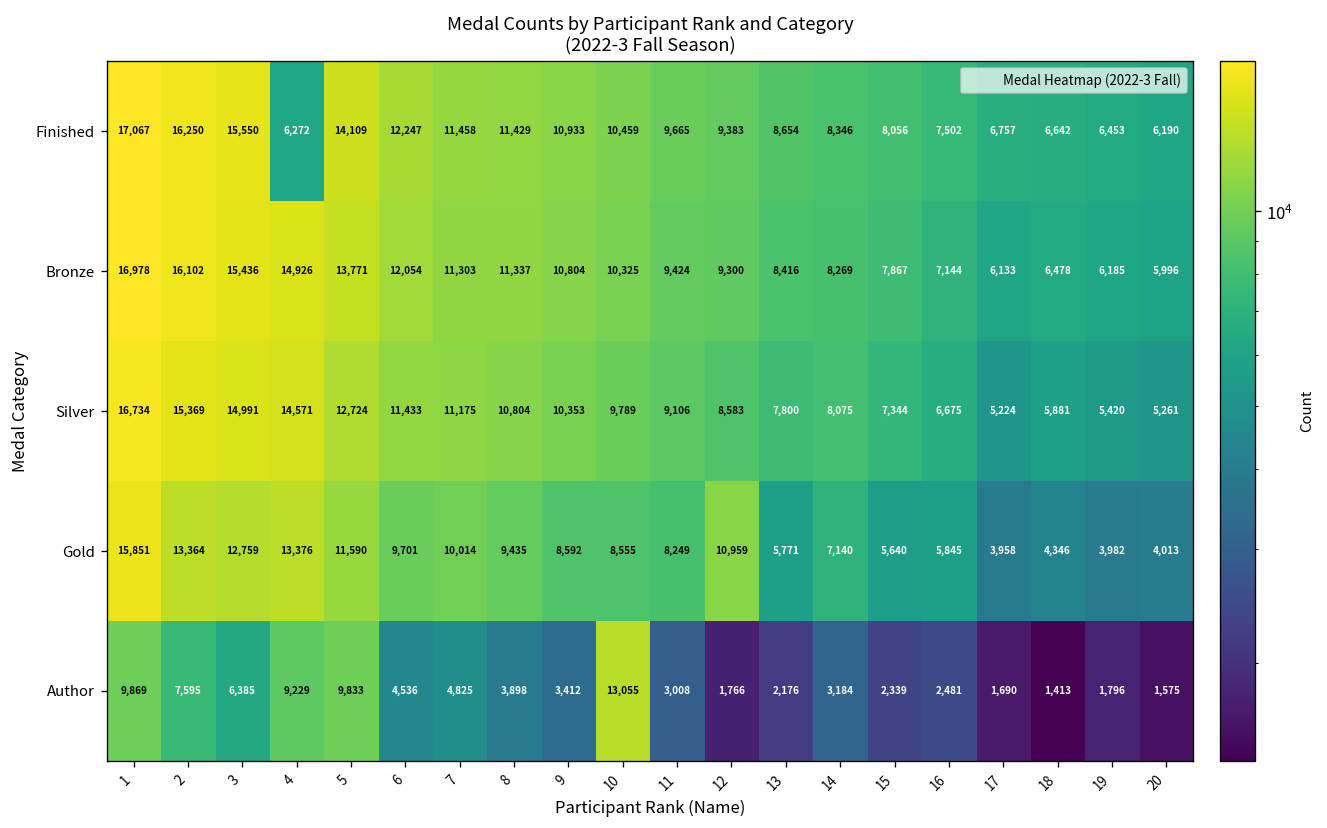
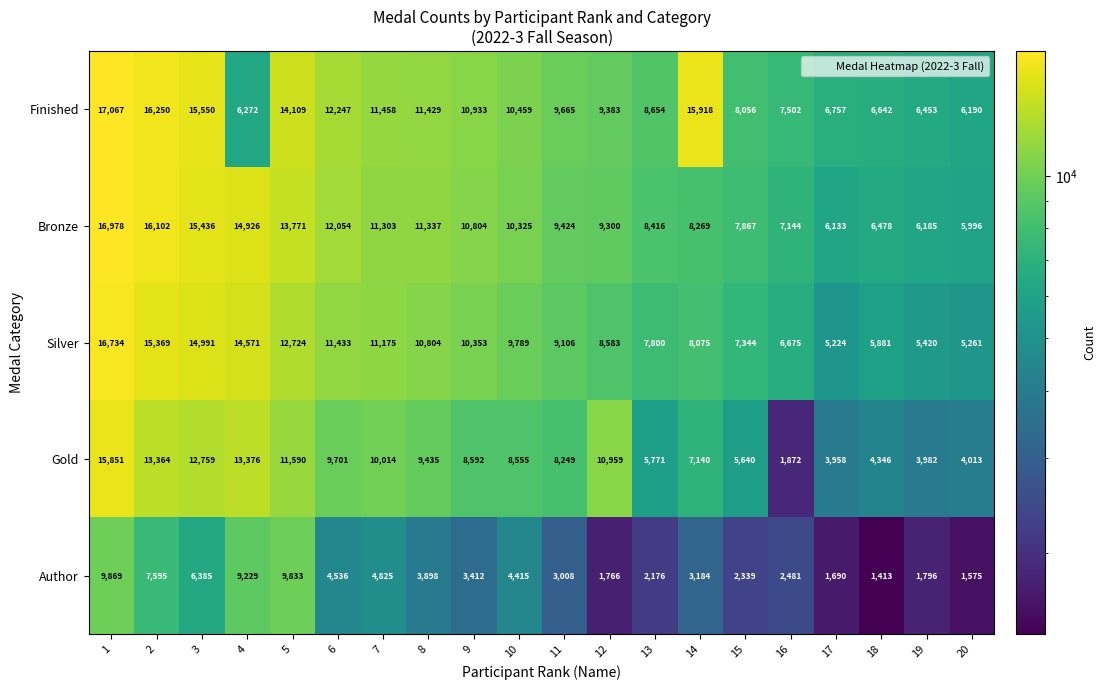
  {
    "Finished": {
      "1": "17,067",
      "2": "16,250",
      "3": "15,550",
      "4": "6,272",
      "5": "14,109",
      "6": "12,247",
      "7": "11,458",
      "8": "11,429",
      "9": "10,933",
      "10": "10,459",
      "11": "9,665",
      "12": "9,383",
      "13": "8,654",
-     "14": "8,346",
+     "14": "15,918",
      "15": "8,056",
      "16": "7,502",
      "17": "6,757",
      "18": "6,642",
      "19": "6,453",
      "20": "6,190"
    },
    "Bronze": {
      "1": "16,978",
      "2": "16,102",
      "3": "15,436",
      "4": "14,926",
      "5": "13,771",
      "6": "12,054",
      "7": "11,303",
      "8": "11,337",
      "9": "10,804",
      "10": "10,325",
      "11": "9,424",
      "12": "9,300",
      "13": "8,416",
      "14": "8,269",
      "15": "7,867",
      "16": "7,144",
      "17": "6,133",
      "18": "6,478",
      "19": "6,185",
      "20": "5,996"
    },
    "Silver": {
      "1": "16,734",
      "2": "15,369",
      "3": "14,991",
      "4": "14,571",
      "5": "12,724",
      "6": "11,433",
      "7": "11,175",
      "8": "10,804",
      "9": "10,353",
      "10": "9,789",
      "11": "9,106",
      "12": "8,583",
      "13": "7,800",
      "14": "8,075",
      "15": "7,344",
      "16": "6,675",
      "17": "5,224",
      "18": "5,881",
      "19": "5,420",
      "20": "5,261"
    },
    "Gold": {
      "1": "15,851",
      "2": "13,364",
      "3": "12,759",
      "4": "13,376",
      "5": "11,590",
      "6": "9,701",
      "7": "10,014",
      "8": "9,435",
      "9": "8,592",
      "10": "8,555",
      "11": "8,249",
      "12": "10,959",
      "13": "5,771",
      "14": "7,140",
      "15": "5,640",
-     "16": "5,845",
+     "16": "1,872",
      "17": "3,958",
      "18": "4,346",
      "19": "3,982",
      "20": "4,013"
    },
    "Author": {
      "1": "9,869",
      "2": "7,595",
      "3": "6,385",
      "4": "9,229",
      "5": "9,833",
      "6": "4,536",
      "7": "4,825",
      "8": "3,898",
      "9": "3,412",
-     "10": "13,055",
+     "10": "4,415",
      "11": "3,008",
      "12": "1,766",
      "13": "2,176",
      "14": "3,184",
      "15": "2,339",
      "16": "2,481",
      "17": "1,690",
      "18": "1,413",
      "19": "1,796",
      "20": "1,575"
    }
  }
